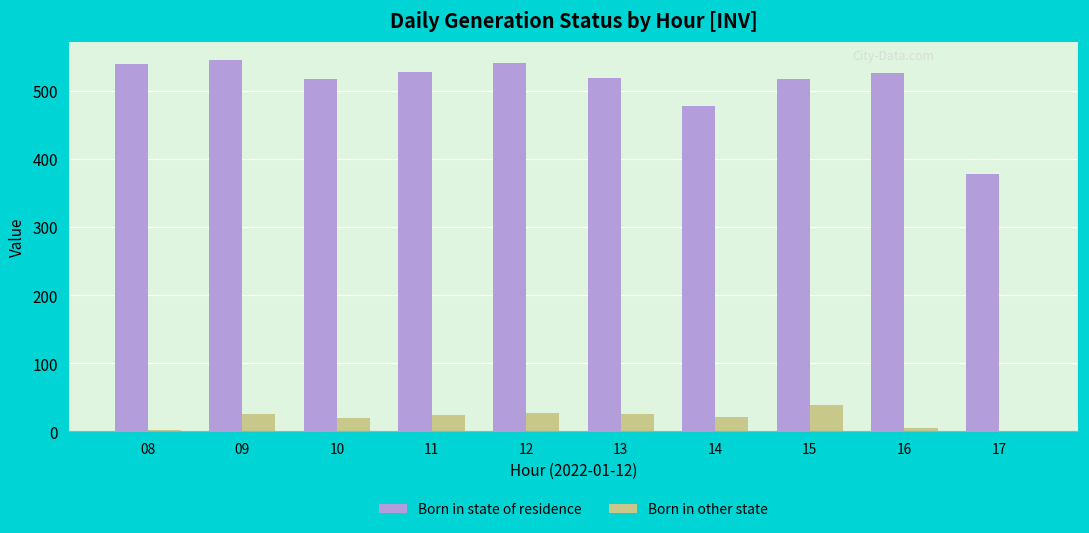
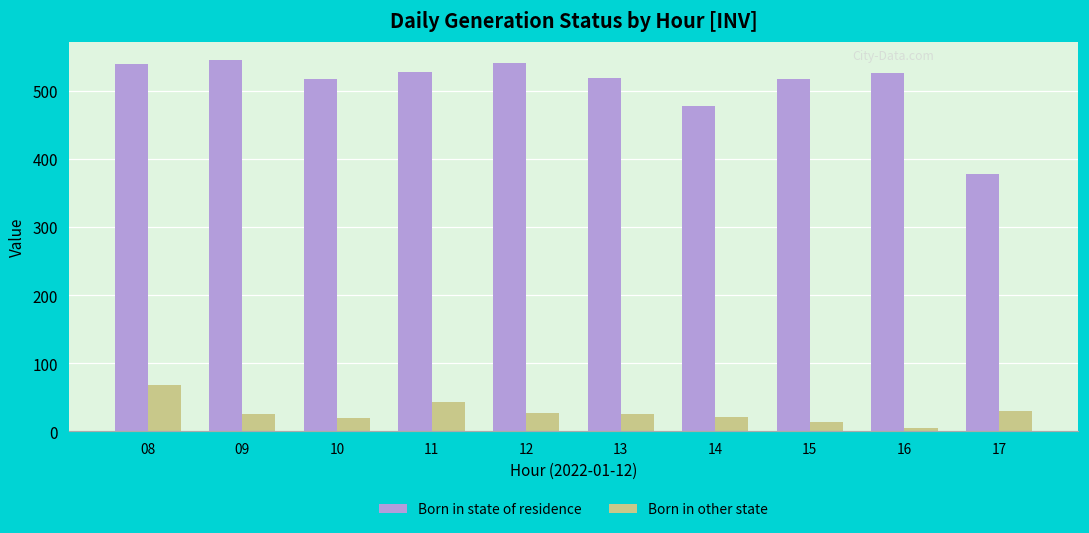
  {
    "Born in state of residence": {
      "08": 540,
      "09": 540,
      "10": 520,
      "11": 530,
      "12": 540,
      "13": 520,
      "14": 480,
      "15": 520,
      "16": 530,
      "17": 380
    },
    "Born in other state": {
-     "08": 0,
+     "08": 70,
      "09": 30,
      "10": 20,
-     "11": 20,
+     "11": 40,
      "12": 30,
      "13": 30,
      "14": 20,
-     "15": 40,
+     "15": 10,
      "16": 10,
-     "17": 0
+     "17": 30
    }
  }
